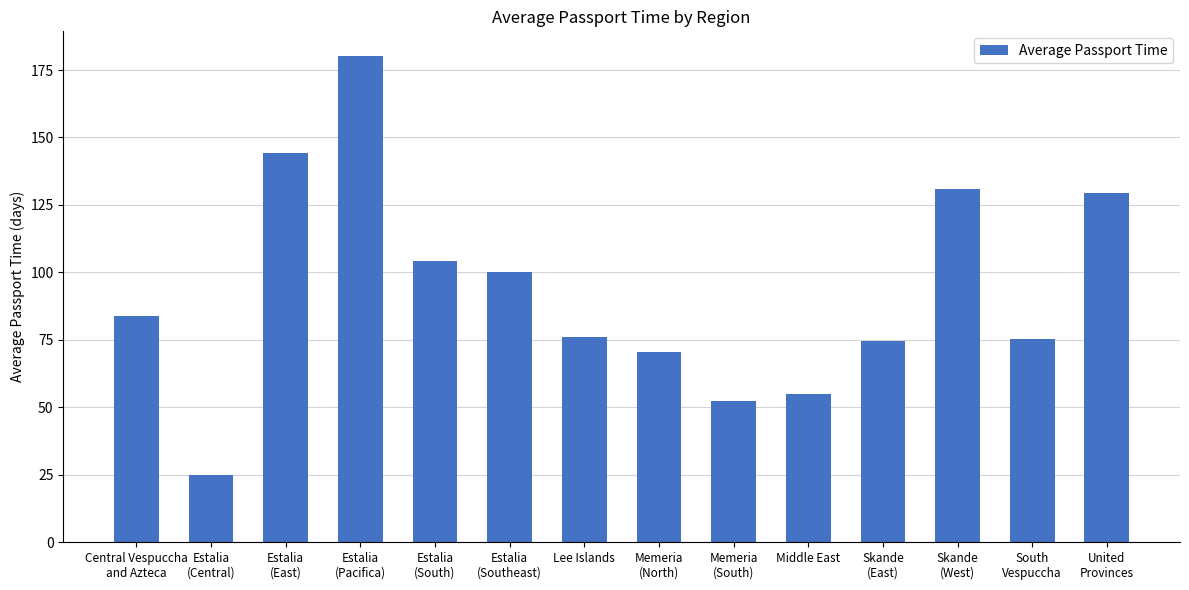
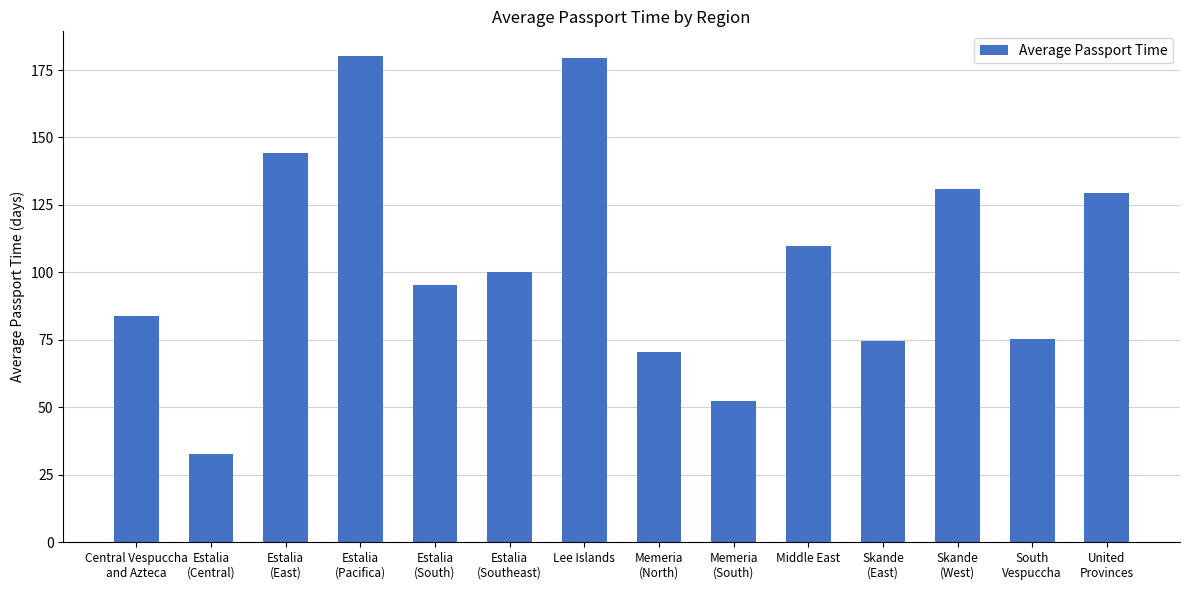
  {
    "Central Vespuccha and Azteca": 84,
-   "Estalia (Central)": 25,
+   "Estalia (Central)": 33,
    "Estalia (East)": 144,
    "Estalia (Pacifica)": 180,
-   "Estalia (South)": 104,
+   "Estalia (South)": 95,
    "Estalia (Southeast)": 100,
-   "Lee Islands": 76,
+   "Lee Islands": 179,
    "Memeria (North)": 71,
    "Memeria (South)": 52,
-   "Middle East": 55,
+   "Middle East": 110,
    "Skande (East)": 75,
    "Skande (West)": 131,
    "South Vespuccha": 75,
    "United Provinces": 130
  }
